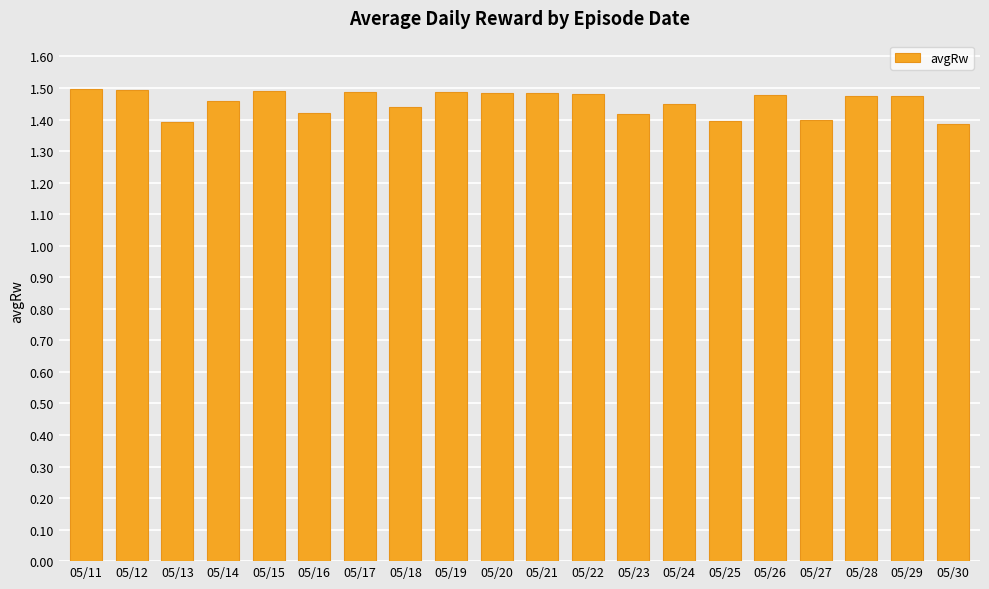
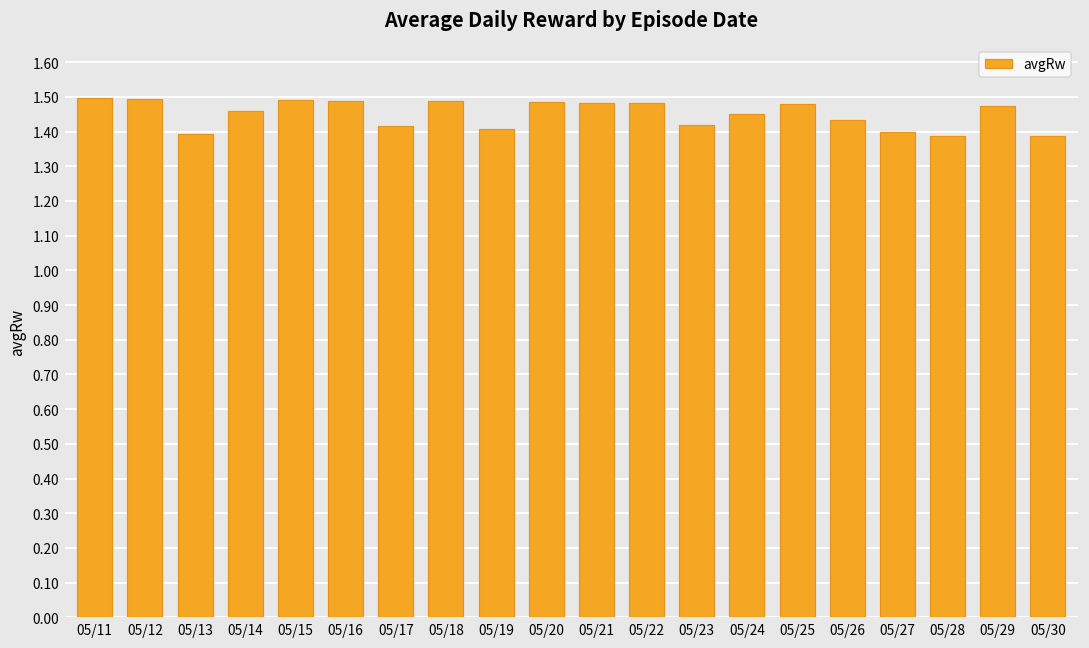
  {
    "05/11": 1.50,
    "05/12": 1.49,
    "05/13": 1.39,
    "05/14": 1.46,
    "05/15": 1.49,
-   "05/16": 1.42,
-   "05/17": 1.49,
-   "05/18": 1.44,
-   "05/19": 1.49,
+   "05/16": 1.49,
+   "05/17": 1.42,
+   "05/18": 1.49,
+   "05/19": 1.41,
    "05/20": 1.48,
    "05/21": 1.48,
    "05/22": 1.48,
    "05/23": 1.42,
    "05/24": 1.45,
-   "05/25": 1.39,
-   "05/26": 1.48,
+   "05/25": 1.48,
+   "05/26": 1.43,
    "05/27": 1.40,
-   "05/28": 1.48,
+   "05/28": 1.39,
    "05/29": 1.47,
    "05/30": 1.39
  }
